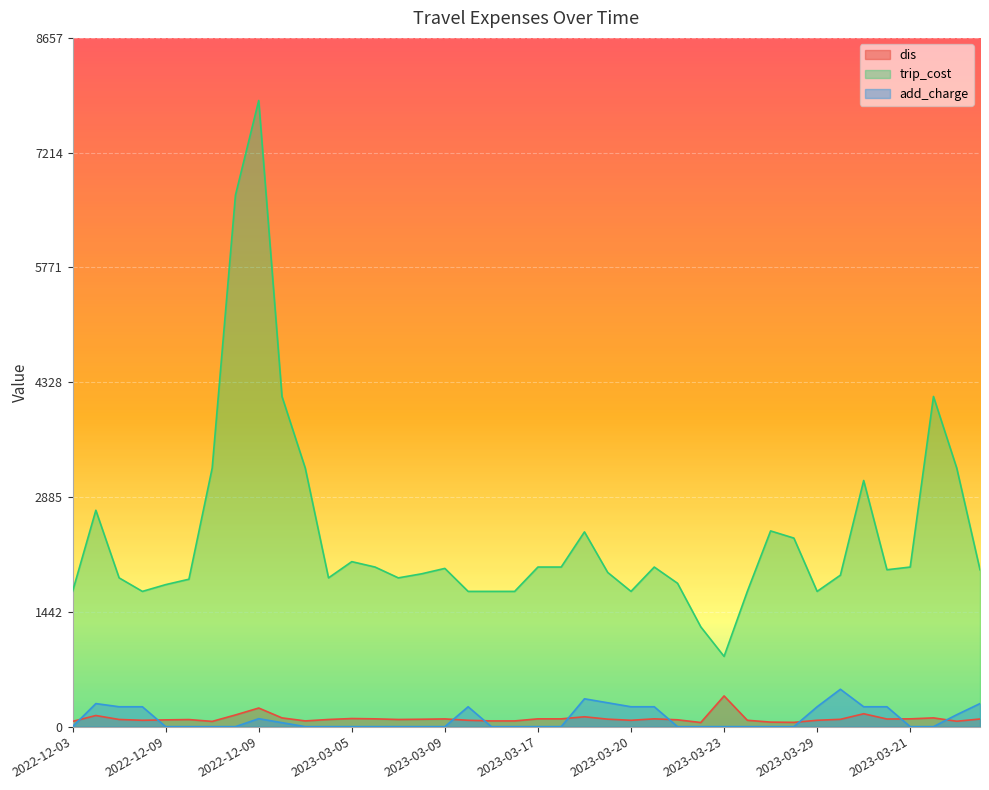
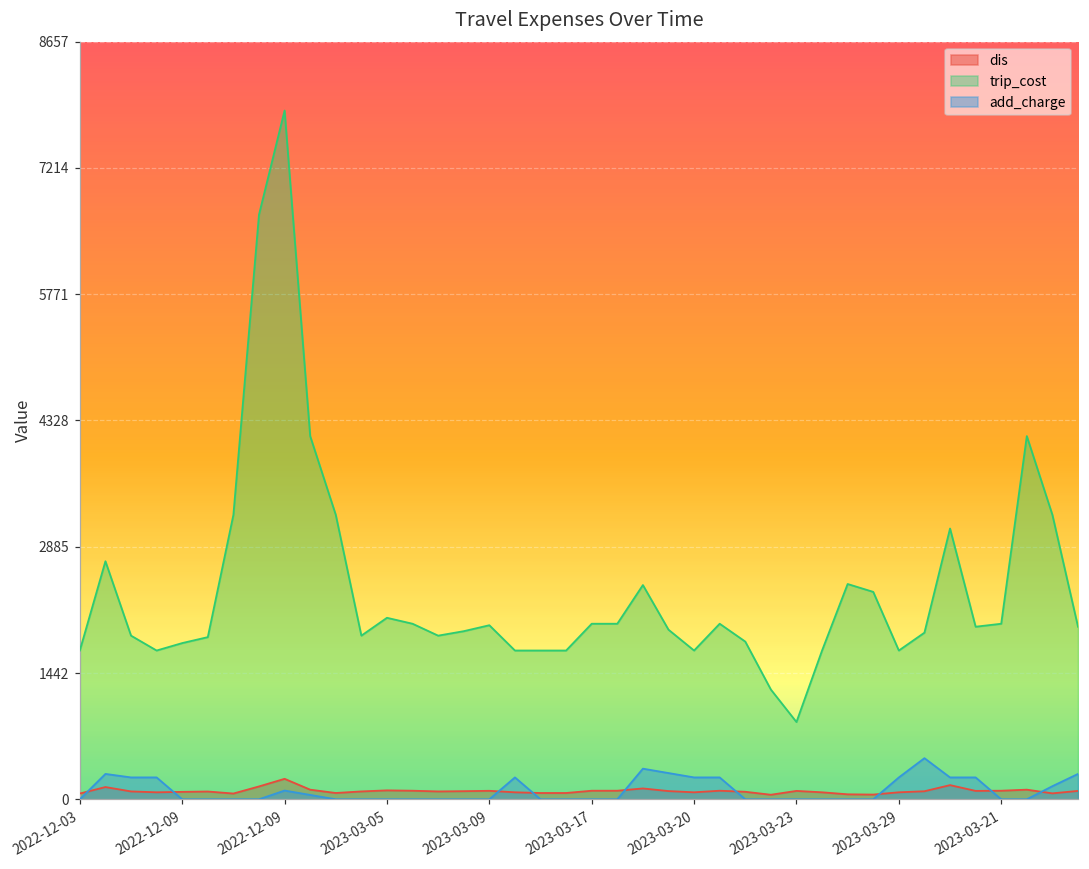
  {
    "dis": {
-     "2023-03-23": 400
+     "2023-03-23": 100
    },
    "trip_cost": {
      "2023-03-23": 900
    },
    "add_charge": {
      "2023-03-23": 0
    }
  }
